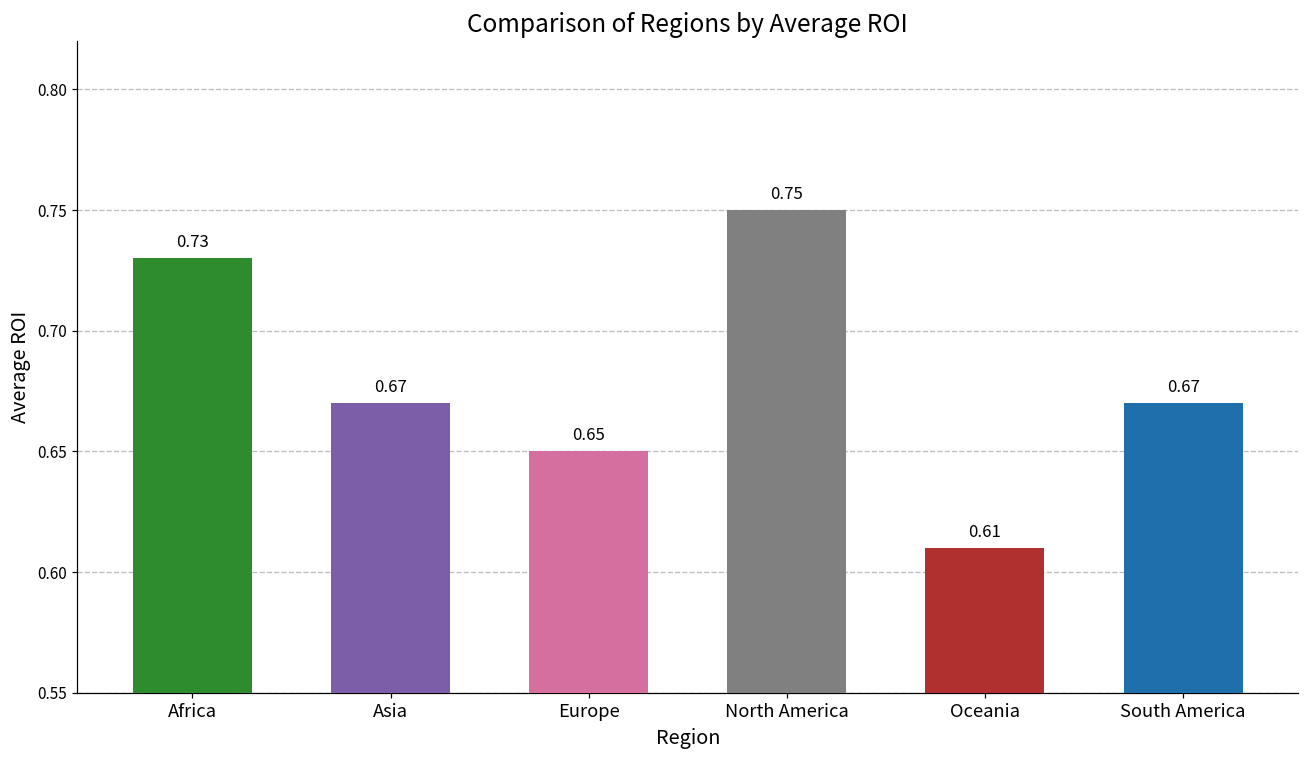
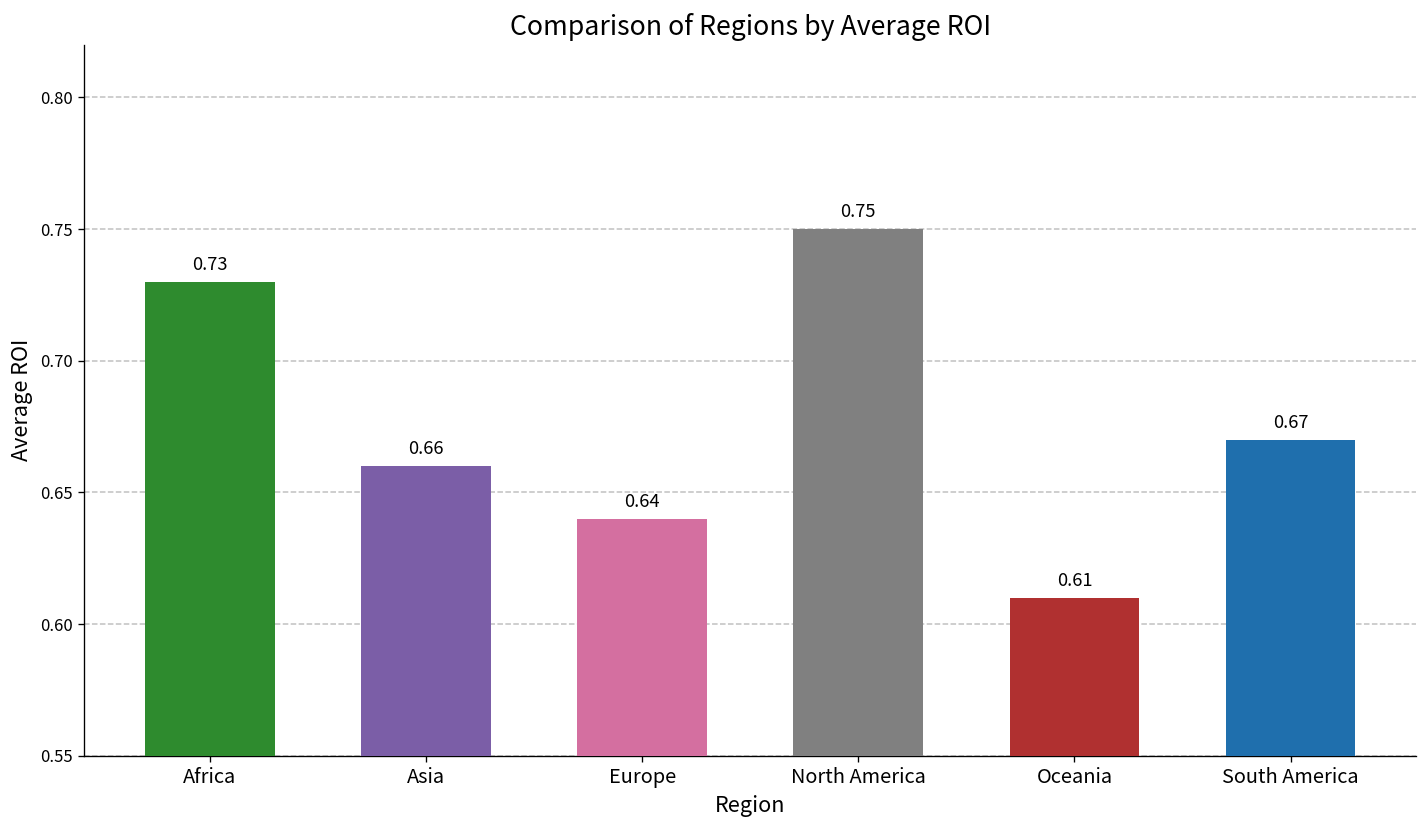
  {
    "Africa": 0.73,
-   "Asia": 0.67,
-   "Europe": 0.65,
+   "Asia": 0.66,
+   "Europe": 0.64,
    "North America": 0.75,
    "Oceania": 0.61,
    "South America": 0.67
  }
